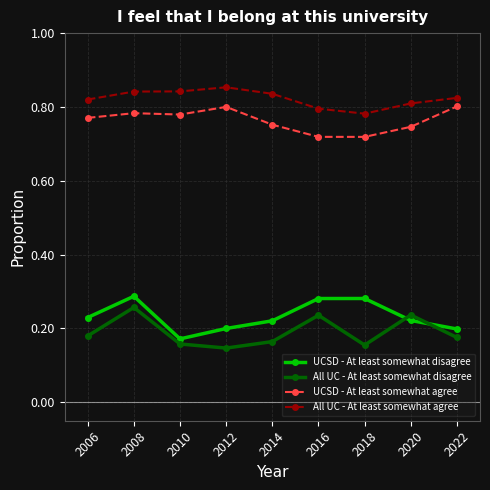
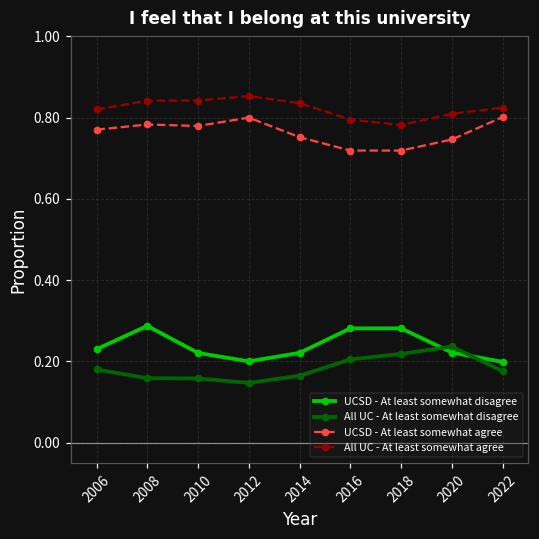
  {
    "UCSD - At least somewhat disagree": {
      "2006": 0.23,
      "2008": 0.29,
-     "2010": 0.17,
+     "2010": 0.22,
      "2012": 0.20,
      "2014": 0.22,
      "2016": 0.28,
      "2018": 0.28,
      "2020": 0.22,
      "2022": 0.20
    },
    "All UC - At least somewhat disagree": {
      "2006": 0.18,
-     "2008": 0.26,
+     "2008": 0.16,
      "2010": 0.16,
      "2012": 0.15,
      "2014": 0.16,
-     "2016": 0.24,
-     "2018": 0.15,
+     "2016": 0.20,
+     "2018": 0.22,
      "2020": 0.24,
      "2022": 0.18
    },
    "UCSD - At least somewhat agree": {
      "2006": 0.77,
      "2008": 0.78,
      "2010": 0.78,
      "2012": 0.80,
      "2014": 0.75,
      "2016": 0.72,
      "2018": 0.72,
      "2020": 0.75,
      "2022": 0.80
    },
    "All UC - At least somewhat agree": {
      "2006": 0.82,
      "2008": 0.84,
      "2010": 0.84,
      "2012": 0.85,
      "2014": 0.84,
      "2016": 0.80,
      "2018": 0.78,
      "2020": 0.81,
      "2022": 0.82
    }
  }
